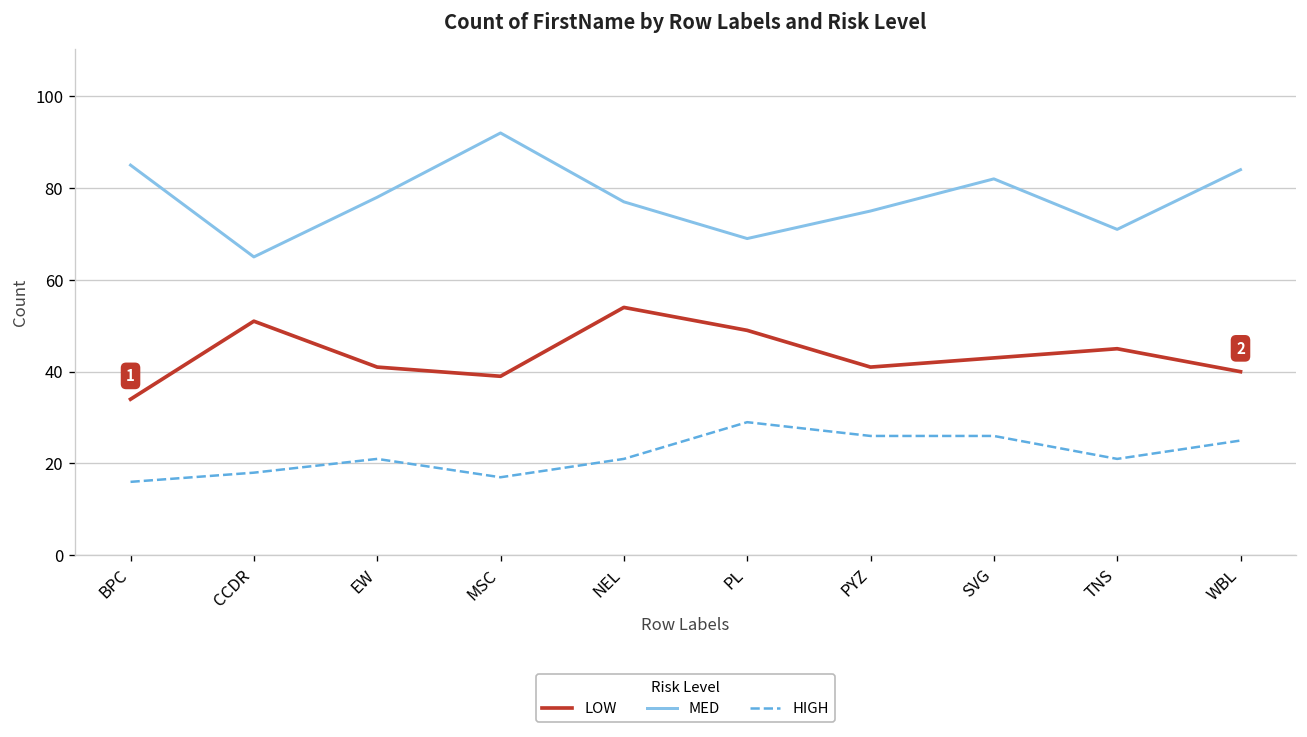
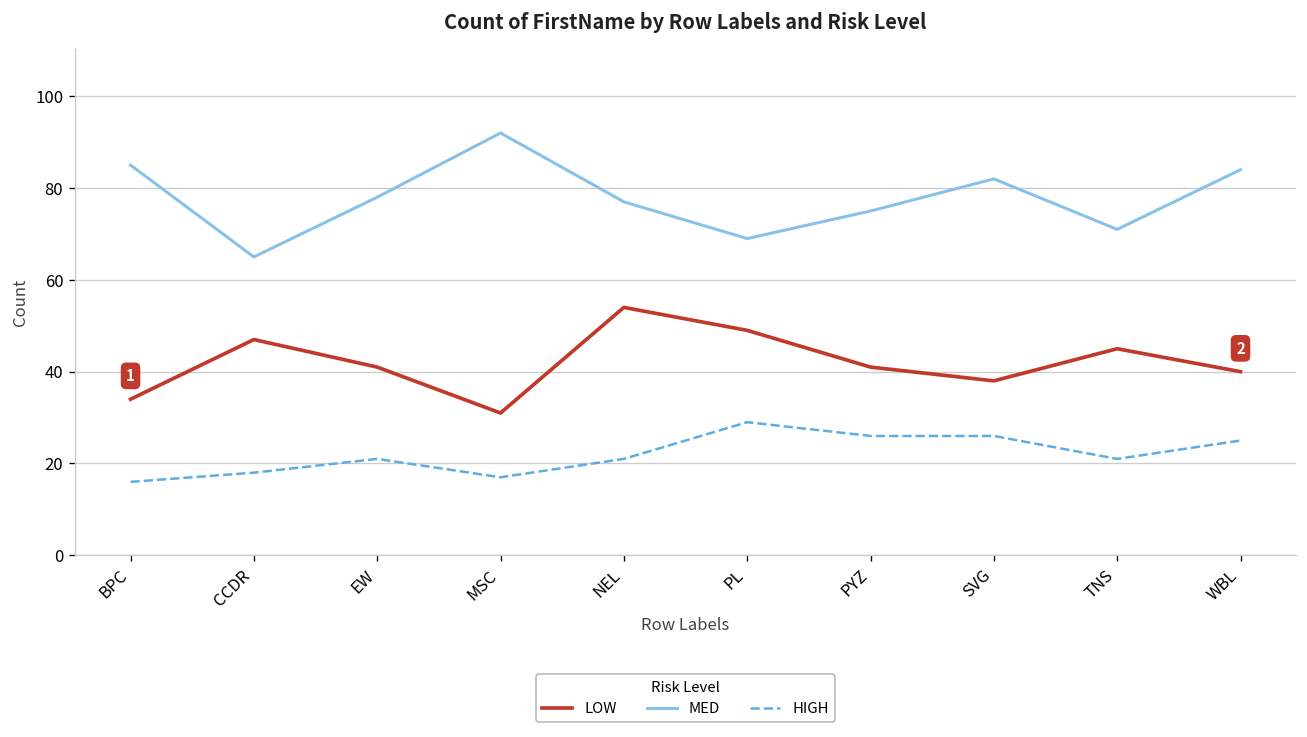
  {
    "LOW": {
-     "CCDR": 51,
+     "CCDR": 47,
      "EW": 41,
-     "MSC": 39,
+     "MSC": 31,
      "NEL": 54,
      "PL": 49,
      "PYZ": 41,
-     "SVG": 43,
+     "SVG": 38,
      "TNS": 45
    }
  }
